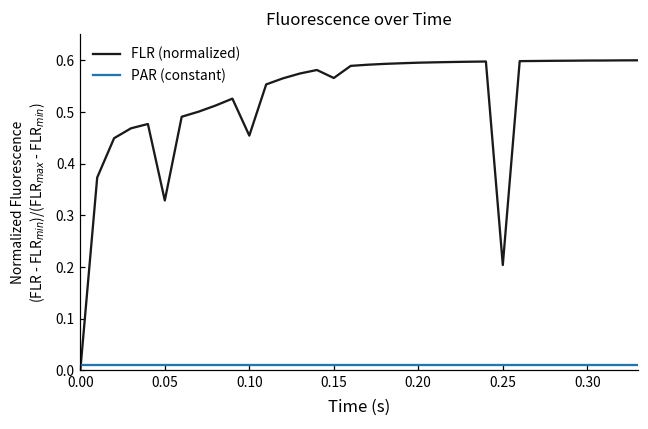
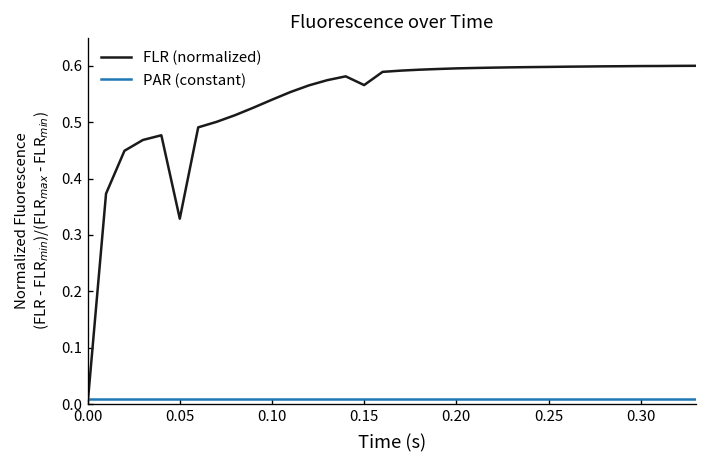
  {
    "FLR (normalized)": {
      "0.00": 0.00,
      "0.05": 0.33,
-     "0.10": 0.45,
+     "0.10": 0.54,
      "0.15": 0.57,
      "0.20": 0.60,
-     "0.25": 0.20,
+     "0.25": 0.60,
      "0.30": 0.60
    },
    "PAR (constant)": {
      "0.00": 0.01,
      "0.05": 0.01,
      "0.10": 0.01,
      "0.15": 0.01,
      "0.20": 0.01,
      "0.25": 0.01,
      "0.30": 0.01
    }
  }
